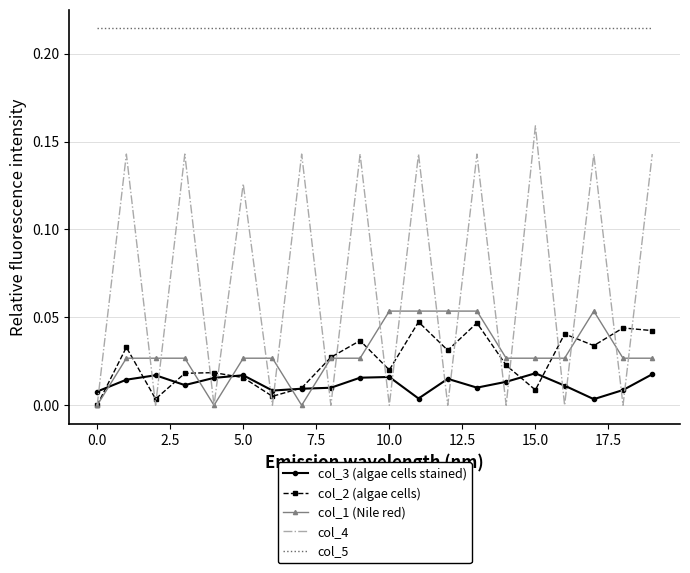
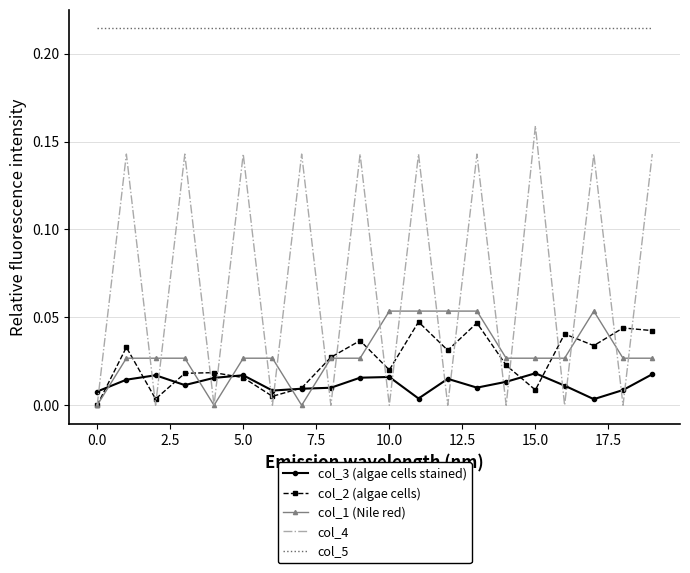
  {
    "col_4": {
-     "5.0": 0.126,
+     "5.0": 0.143,
      "10.0": 0.000,
      "15.0": 0.159
    }
  }
